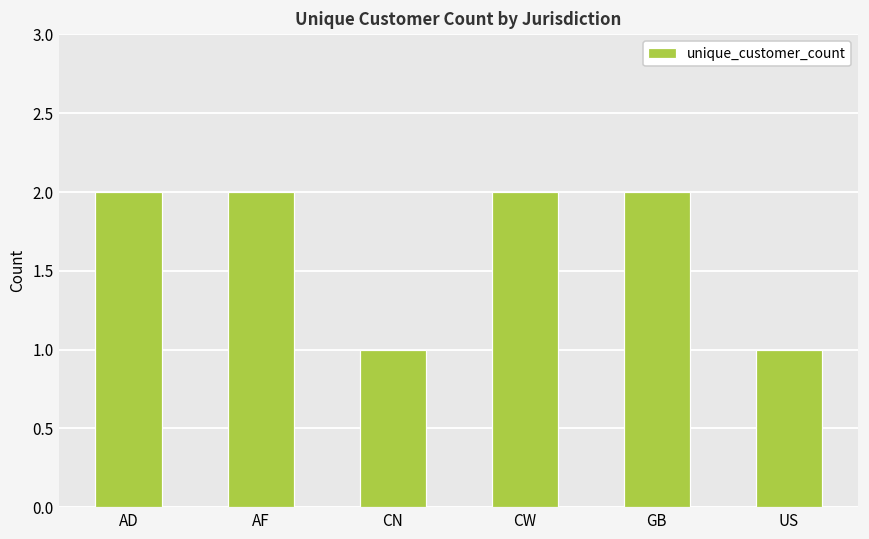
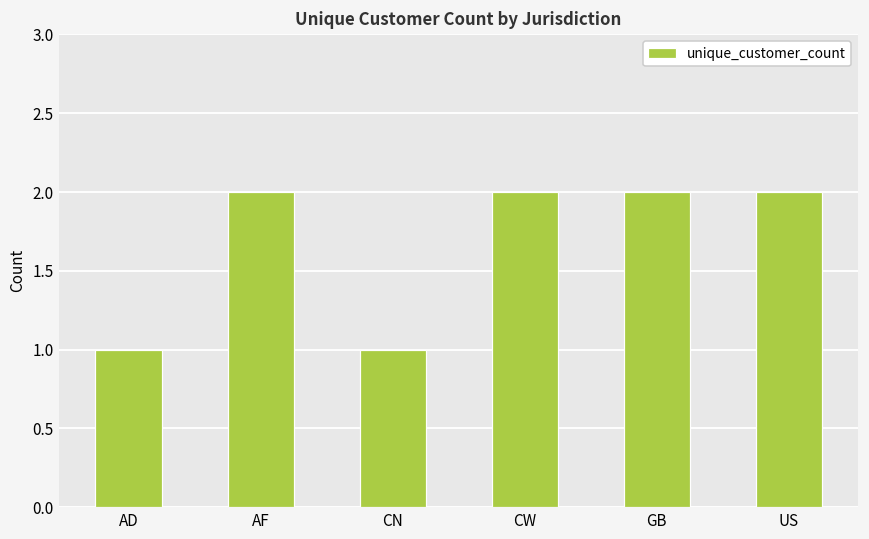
  {
-   "AD": 2,
+   "AD": 1,
    "AF": 2,
    "CN": 1,
    "CW": 2,
    "GB": 2,
-   "US": 1
+   "US": 2
  }
